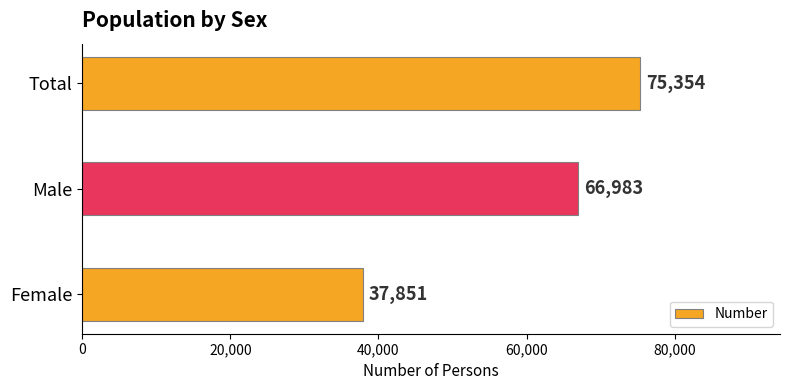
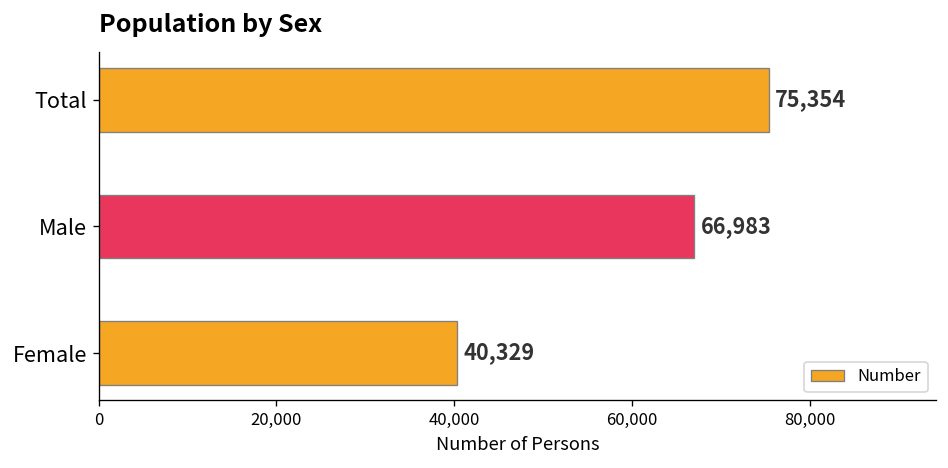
  {
    "Total": "75,354",
    "Male": "66,983",
-   "Female": "37,851"
+   "Female": "40,329"
  }
